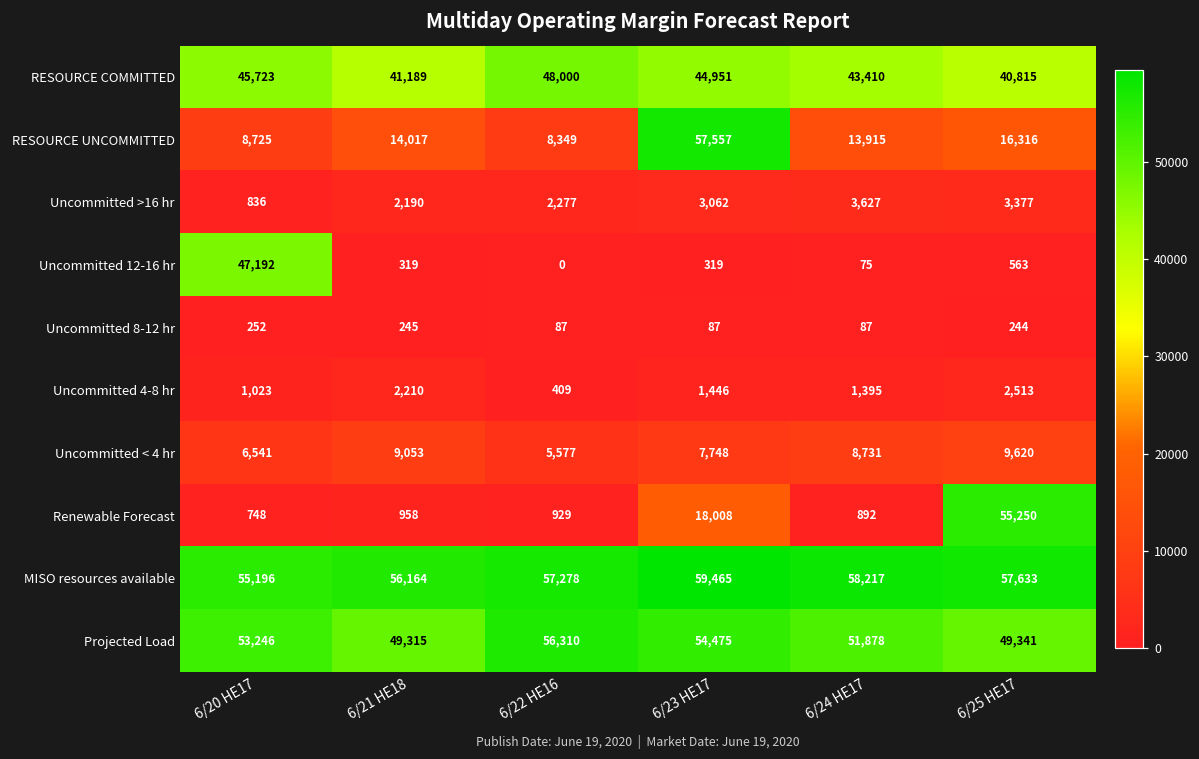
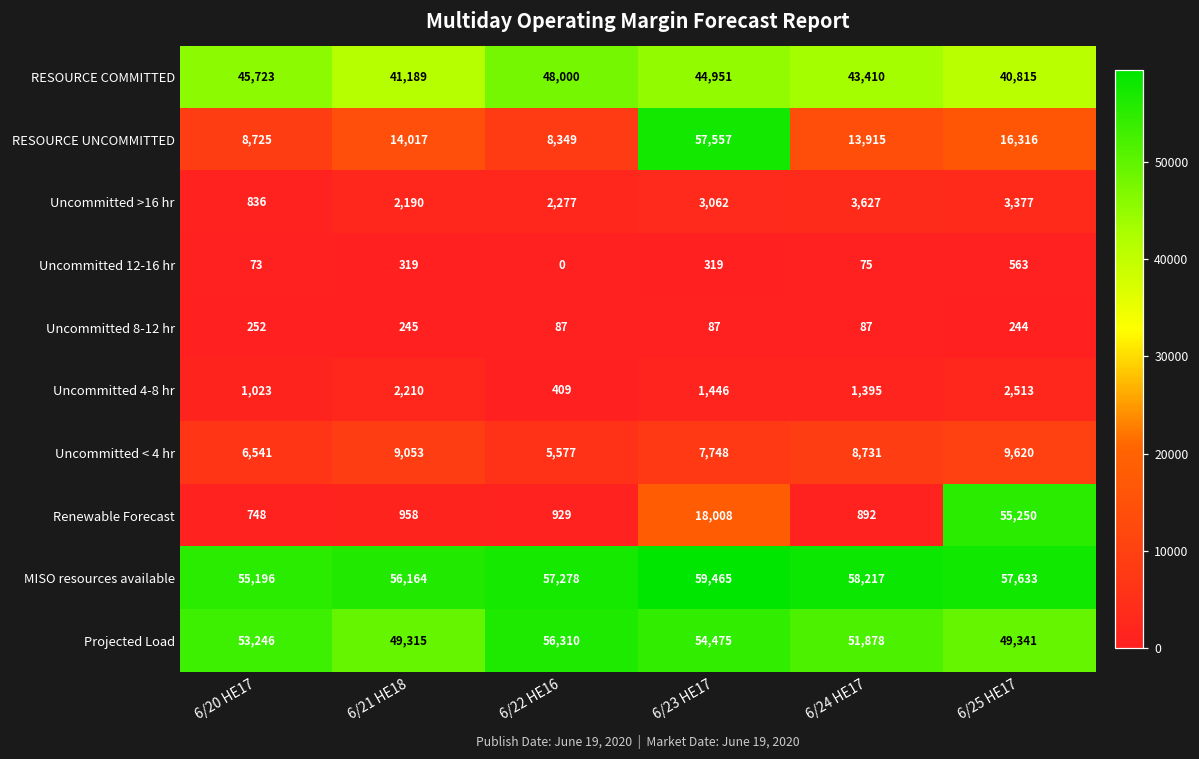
  {
    "RESOURCE COMMITTED": {
      "6/20 HE17": "45,723",
      "6/21 HE18": "41,189",
      "6/22 HE16": "48,000",
      "6/23 HE17": "44,951",
      "6/24 HE17": "43,410",
      "6/25 HE17": "40,815"
    },
    "RESOURCE UNCOMMITTED": {
      "6/20 HE17": "8,725",
      "6/21 HE18": "14,017",
      "6/22 HE16": "8,349",
      "6/23 HE17": "57,557",
      "6/24 HE17": "13,915",
      "6/25 HE17": "16,316"
    },
    "Uncommitted >16 hr": {
      "6/20 HE17": "836",
      "6/21 HE18": "2,190",
      "6/22 HE16": "2,277",
      "6/23 HE17": "3,062",
      "6/24 HE17": "3,627",
      "6/25 HE17": "3,377"
    },
    "Uncommitted 12-16 hr": {
-     "6/20 HE17": "47,192",
+     "6/20 HE17": "73",
      "6/21 HE18": "319",
      "6/22 HE16": "0",
      "6/23 HE17": "319",
      "6/24 HE17": "75",
      "6/25 HE17": "563"
    },
    "Uncommitted 8-12 hr": {
      "6/20 HE17": "252",
      "6/21 HE18": "245",
      "6/22 HE16": "87",
      "6/23 HE17": "87",
      "6/24 HE17": "87",
      "6/25 HE17": "244"
    },
    "Uncommitted 4-8 hr": {
      "6/20 HE17": "1,023",
      "6/21 HE18": "2,210",
      "6/22 HE16": "409",
      "6/23 HE17": "1,446",
      "6/24 HE17": "1,395",
      "6/25 HE17": "2,513"
    },
    "Uncommitted < 4 hr": {
      "6/20 HE17": "6,541",
      "6/21 HE18": "9,053",
      "6/22 HE16": "5,577",
      "6/23 HE17": "7,748",
      "6/24 HE17": "8,731",
      "6/25 HE17": "9,620"
    },
    "Renewable Forecast": {
      "6/20 HE17": "748",
      "6/21 HE18": "958",
      "6/22 HE16": "929",
      "6/23 HE17": "18,008",
      "6/24 HE17": "892",
      "6/25 HE17": "55,250"
    },
    "MISO resources available": {
      "6/20 HE17": "55,196",
      "6/21 HE18": "56,164",
      "6/22 HE16": "57,278",
      "6/23 HE17": "59,465",
      "6/24 HE17": "58,217",
      "6/25 HE17": "57,633"
    },
    "Projected Load": {
      "6/20 HE17": "53,246",
      "6/21 HE18": "49,315",
      "6/22 HE16": "56,310",
      "6/23 HE17": "54,475",
      "6/24 HE17": "51,878",
      "6/25 HE17": "49,341"
    }
  }
